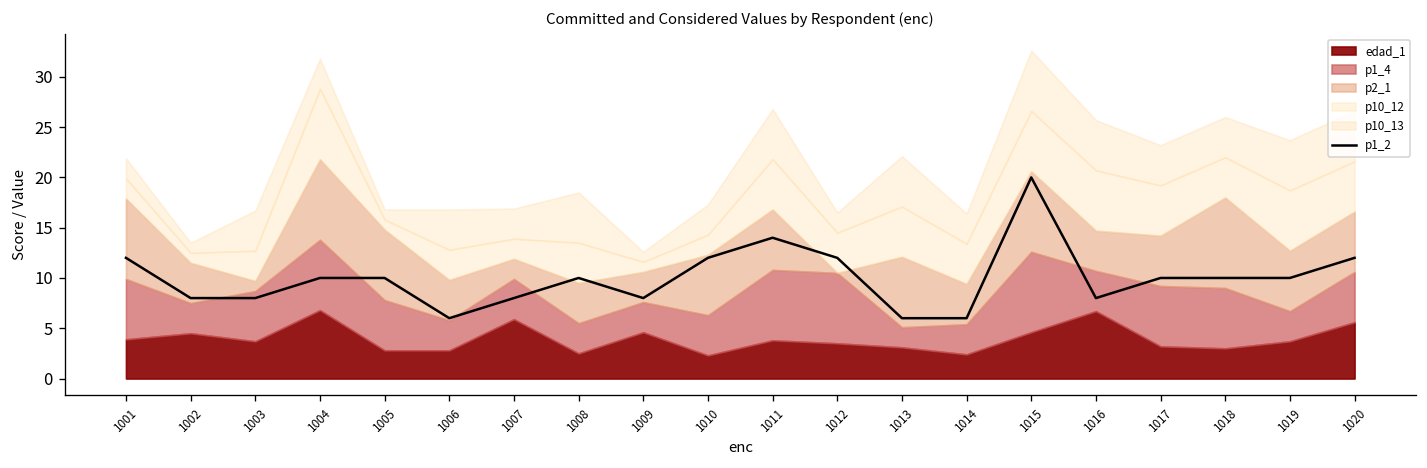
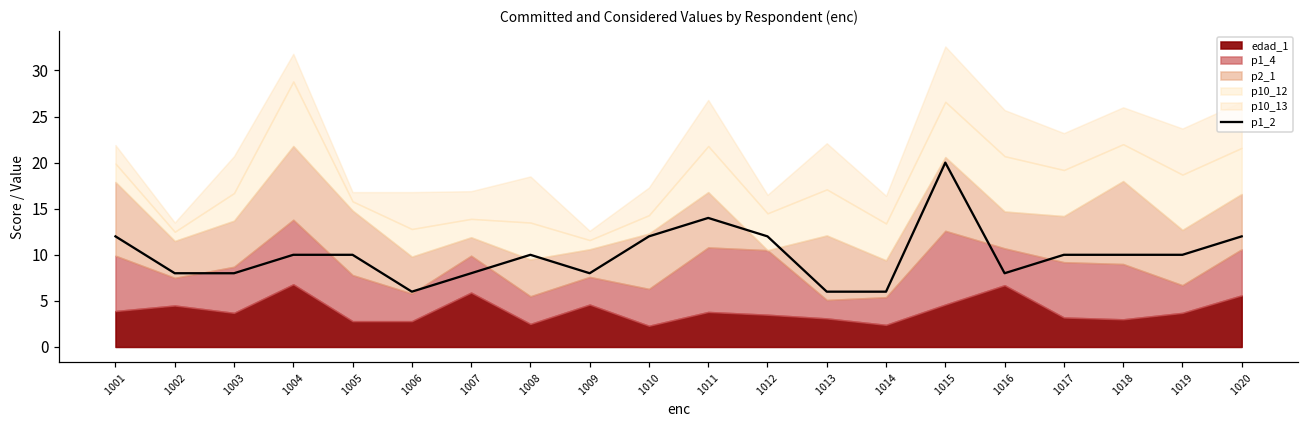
  {
    "p1_2": {
      "1001": 12,
      "1002": 8,
      "1003": 8,
      "1004": 10,
      "1005": 10,
      "1007": 8,
      "1008": 10,
      "1009": 8,
      "1011": 14,
      "1012": 12,
      "1013": 6,
      "1014": 6,
      "1015": 20,
      "1016": 8,
      "1017": 10,
      "1018": 10,
      "1019": 10,
      "1020": 12
    },
    "edad_1": {
      "1001": 4,
      "1002": 5,
      "1003": 4,
      "1004": 7,
      "1005": 3,
      "1006": 3,
      "1007": 6,
      "1008": 3,
      "1009": 5,
      "1010": 2,
      "1011": 4,
      "1012": 4,
      "1013": 3,
      "1014": 2,
      "1015": 5,
      "1016": 7,
      "1017": 3,
      "1018": 3,
      "1019": 4,
      "1020": 6
    },
    "p1_4": {
      "1001": 6,
      "1002": 3,
      "1003": 5,
      "1004": 7,
      "1005": 5,
      "1007": 4,
      "1008": 3,
      "1009": 3,
      "1010": 4,
      "1011": 7,
      "1013": 2,
      "1014": 3,
      "1015": 8,
      "1016": 4,
      "1017": 6,
      "1018": 6,
      "1019": 3,
      "1020": 5
    },
    "p2_1": {
      "1001": 8,
      "1002": 4,
-     "1003": 1,
+     "1003": 5,
      "1004": 8,
      "1005": 7,
      "1006": 4,
      "1007": 2,
      "1008": 4,
      "1009": 3,
      "1011": 6,
      "1013": 7,
      "1014": 4,
      "1015": 8,
      "1016": 4,
      "1017": 5,
      "1018": 9,
      "1019": 6,
      "1020": 6
    }
  }
